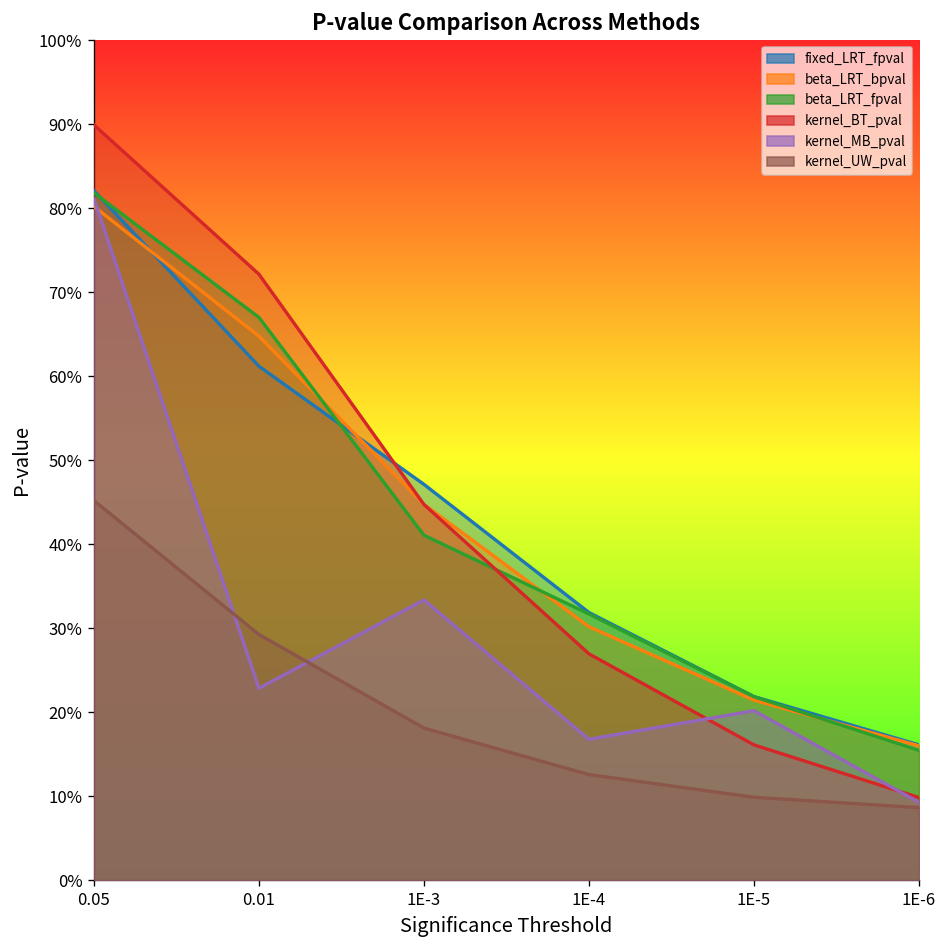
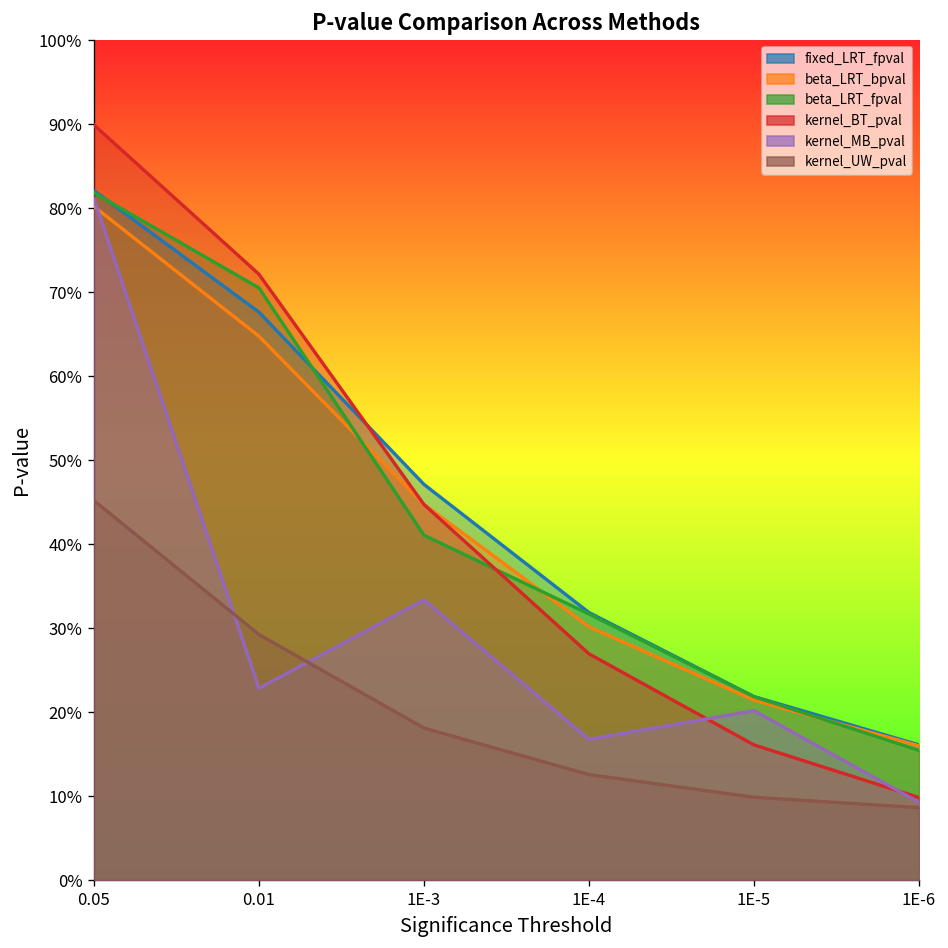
  {
    "fixed_LRT_fpval": {
-     "0.01": "61%",
+     "0.01": "68%",
      "1E-3": "47%"
    },
    "beta_LRT_fpval": {
-     "0.01": "67%",
+     "0.01": "71%",
      "1E-3": "41%",
      "1E-6": "15%"
    },
    "kernel_MB_pval": {
      "0.05": "81%",
      "0.01": "23%",
      "1E-3": "33%",
      "1E-4": "17%",
      "1E-5": "20%",
      "1E-6": "9%"
    }
  }
